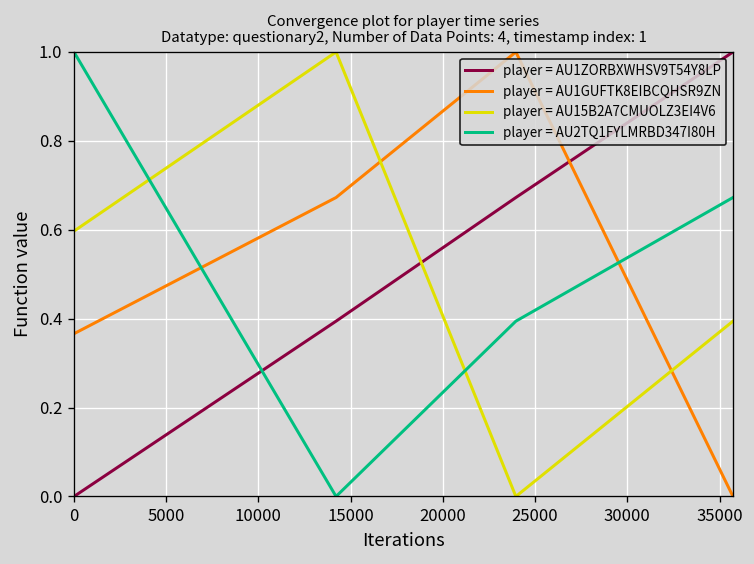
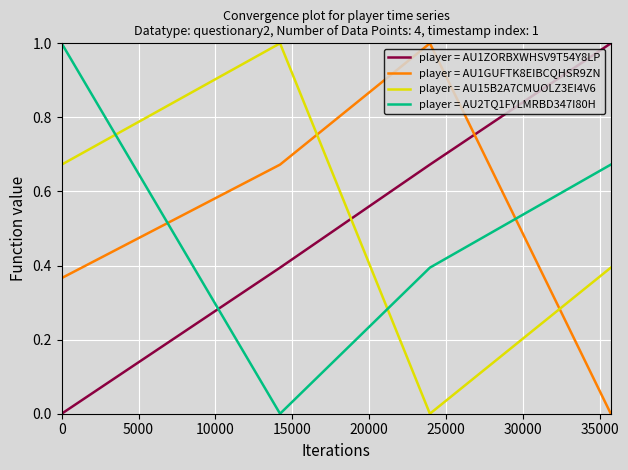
  {
    "player = AU1ZORBXWHSV9T54Y8LP": {
      "0": 0.00
    },
    "player = AU1GUFTK8EIBCQHSR9ZN": {
      "0": 0.37
    },
    "player = AU15B2A7CMUOLZ3EI4V6": {
-     "0": 0.60
+     "0": 0.67
    },
    "player = AU2TQ1FYLMRBD347I80H": {
      "0": 1.00
    }
  }
